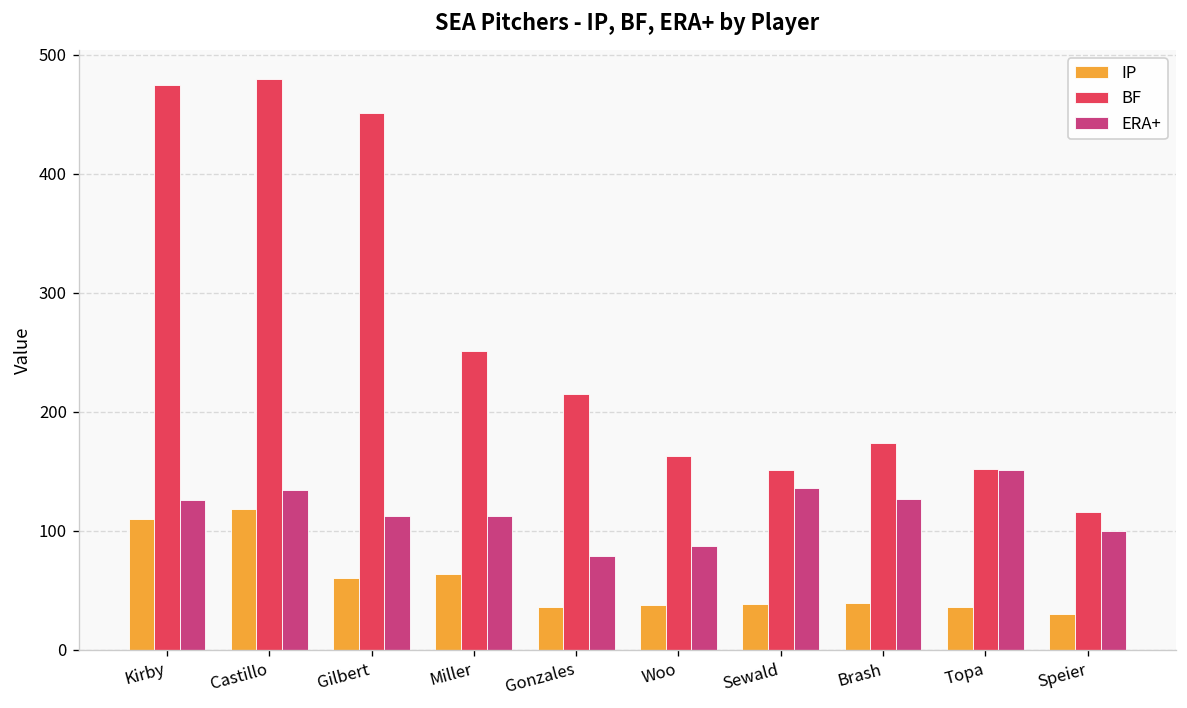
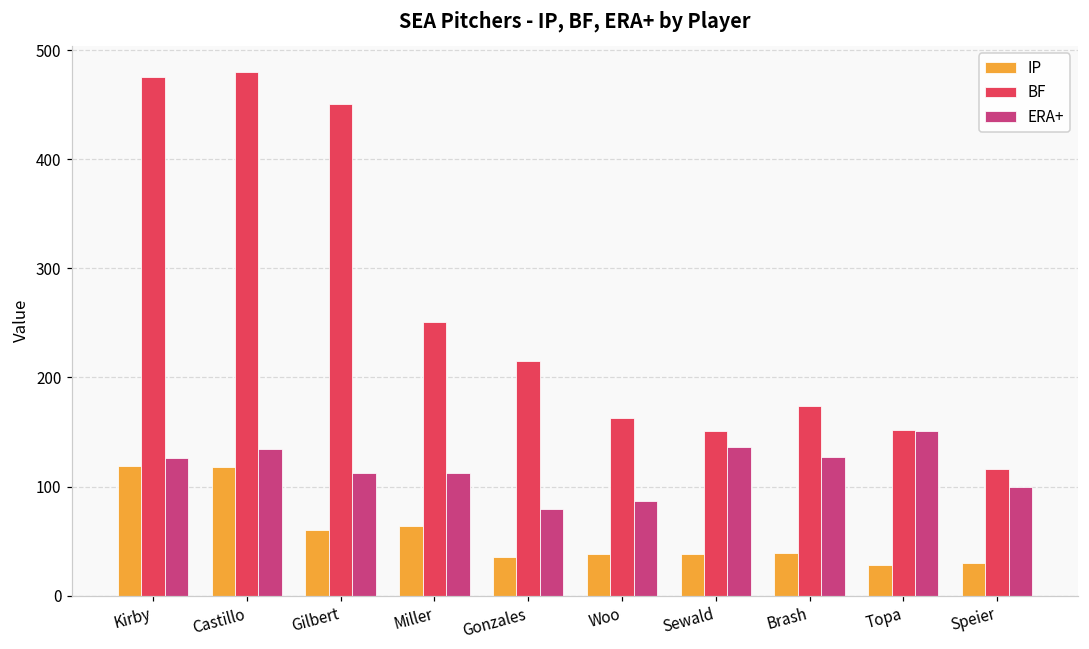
  {
    "IP": {
-     "Kirby": 110,
+     "Kirby": 120,
      "Castillo": 120,
      "Gilbert": 60,
      "Miller": 60,
      "Gonzales": 40,
      "Woo": 40,
      "Sewald": 40,
      "Brash": 40,
-     "Topa": 40,
+     "Topa": 30,
      "Speier": 30
    }
  }
